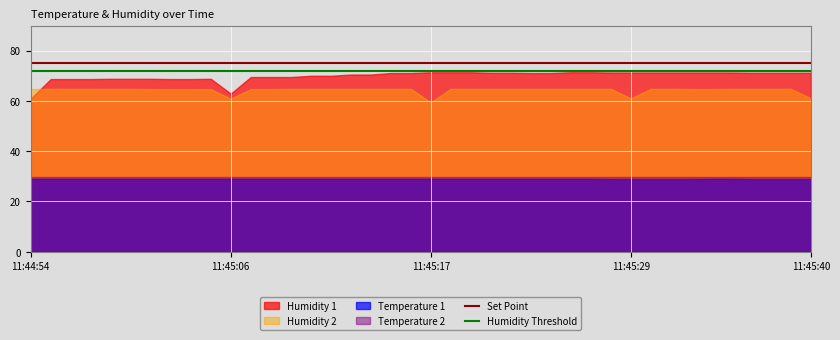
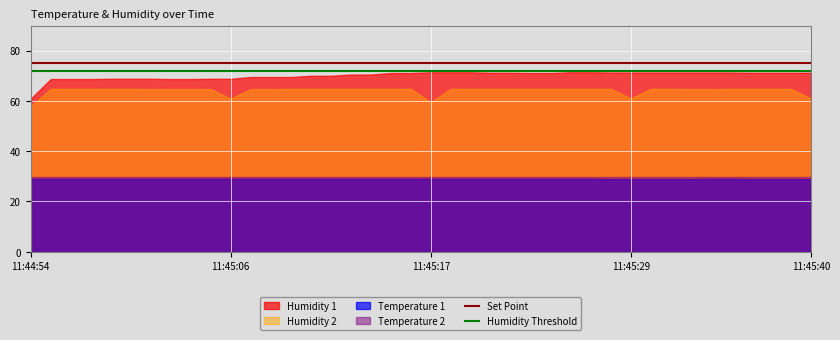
  {
    "Set Point": {
      "11:44:54": 75,
      "11:45:06": 75,
      "11:45:17": 75,
      "11:45:29": 75,
      "11:45:40": 75
    },
    "Humidity 1": {
      "11:44:54": 61,
-     "11:45:06": 63
+     "11:45:06": 69
    },
    "Humidity 2": {
-     "11:44:54": 65,
+     "11:44:54": 58,
      "11:45:06": 61,
      "11:45:17": 60,
      "11:45:29": 61,
      "11:45:40": 61
    },
    "Humidity Threshold": {
      "11:44:54": 72,
      "11:45:06": 72
    }
  }
